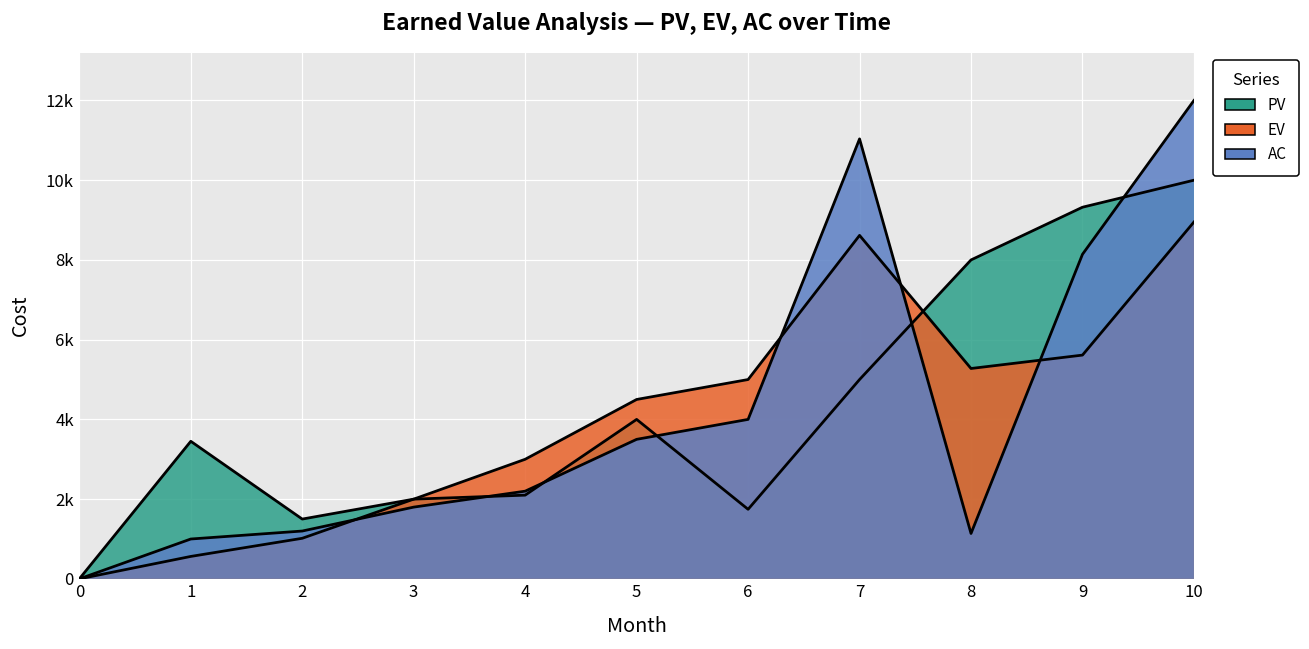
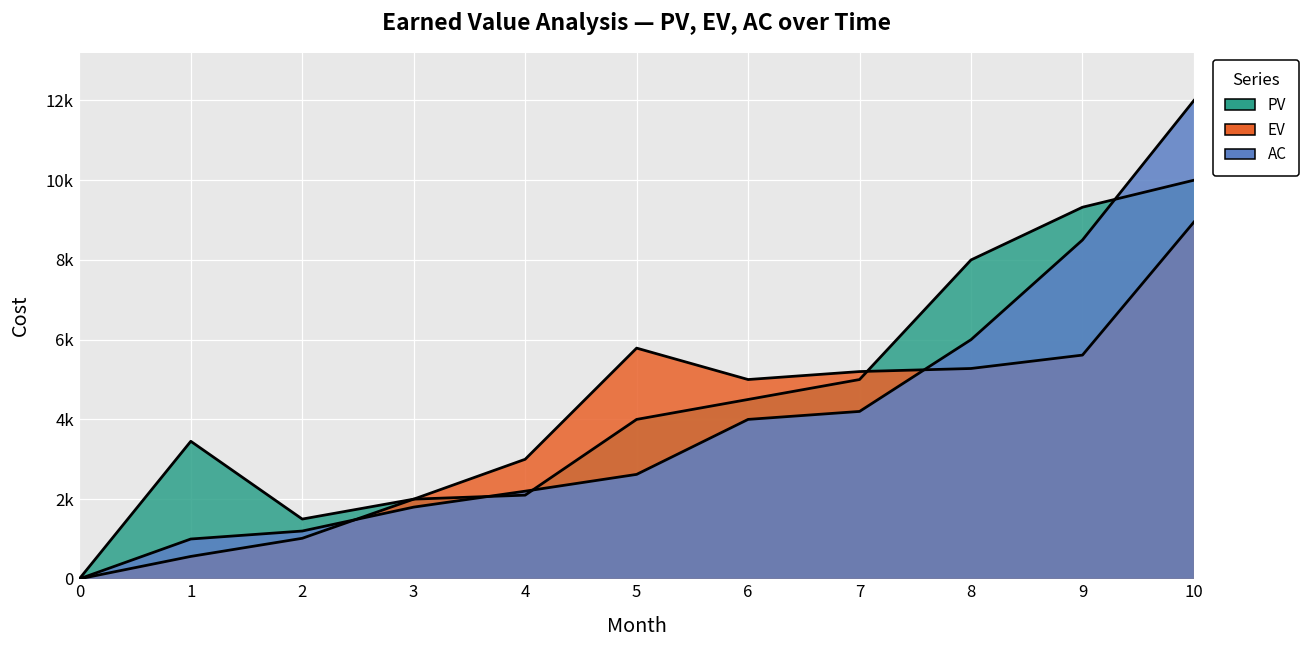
  {
    "PV": {
      "1": 3500,
      "2": 1500,
      "4": 2100,
      "5": 4000,
-     "6": 1700,
+     "6": 4500,
      "7": 5000,
      "8": 8000,
      "9": 9300,
      "10": 10000
    },
    "EV": {
      "1": 600,
      "2": 1000,
      "4": 3000,
-     "5": 4500,
+     "5": 5800,
      "6": 5000,
-     "7": 8600,
+     "7": 5200,
      "8": 5300,
      "9": 5600,
      "10": 9000
    },
    "AC": {
      "1": 1000,
      "2": 1200,
      "3": 1800,
      "4": 2200,
-     "5": 3500,
+     "5": 2600,
      "6": 4000,
-     "7": 11000,
-     "8": 1100,
-     "9": 8100,
+     "7": 4200,
+     "8": 6000,
+     "9": 8500,
      "10": 12000
    }
  }
